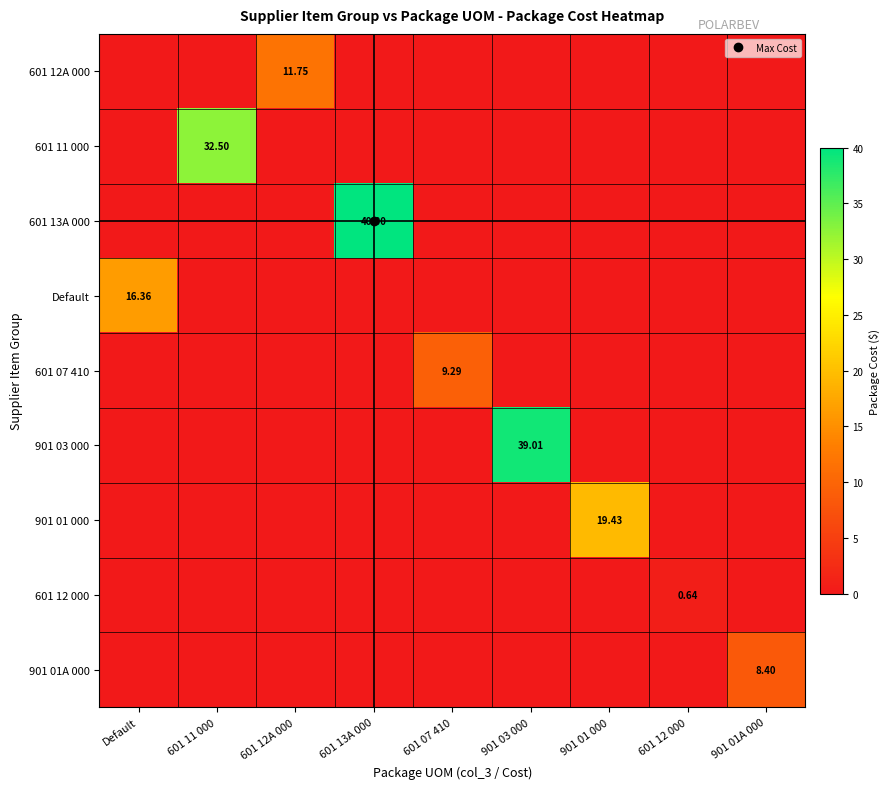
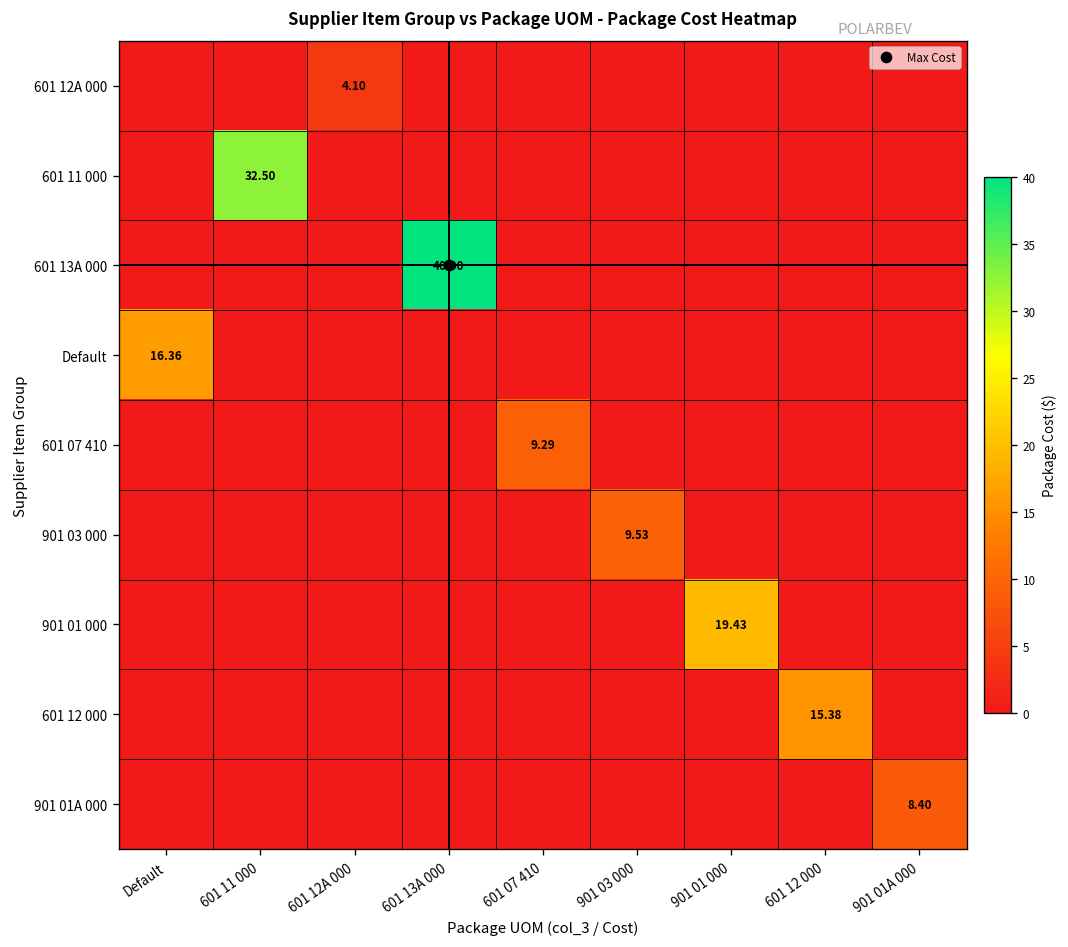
  {
    "601 12A 000": {
-     "601 12A 000": 11.75
+     "601 12A 000": 4.10
    },
    "601 11 000": {
      "601 11 000": 32.50
    },
    "Default": {
      "Default": 16.36
    },
    "601 07 410": {
      "601 07 410": 9.29
    },
    "901 03 000": {
-     "901 03 000": 39.01
+     "901 03 000": 9.53
    },
    "901 01 000": {
      "901 01 000": 19.43
    },
    "601 12 000": {
-     "601 12 000": 0.64
+     "601 12 000": 15.38
    },
    "901 01A 000": {
      "901 01A 000": 8.40
    }
  }
